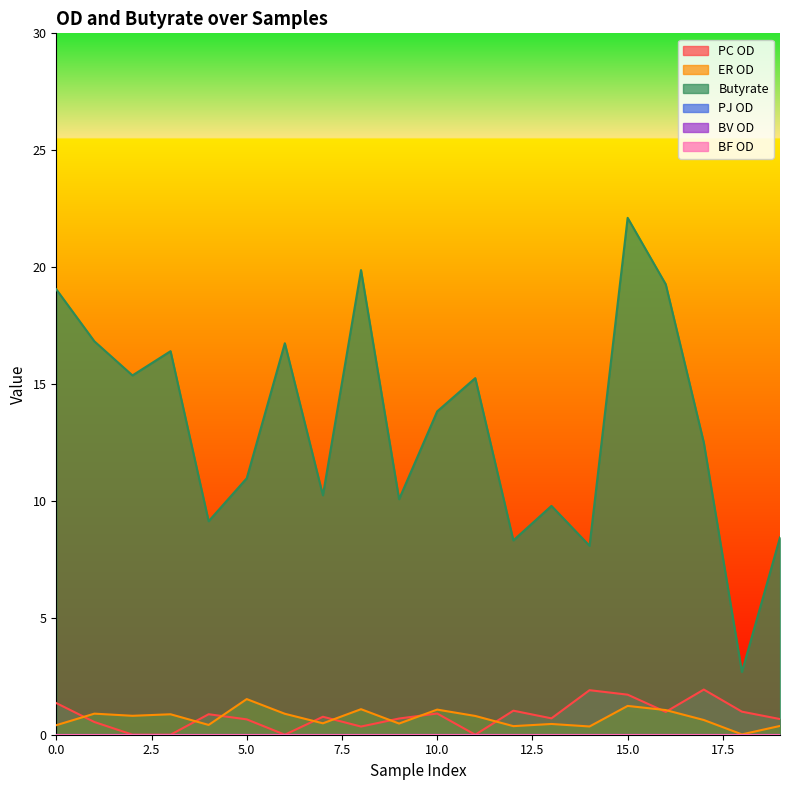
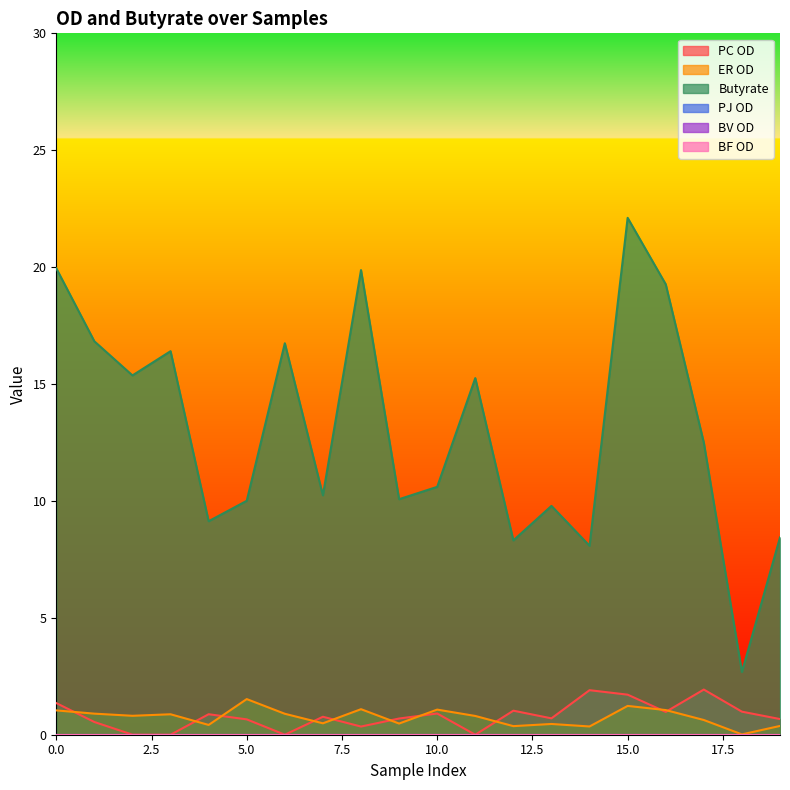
  {
    "PC OD": {
      "0.0": 1.4,
      "5.0": 0.7,
      "10.0": 0.9,
      "15.0": 1.7
    },
    "ER OD": {
-     "0.0": 0.4,
+     "0.0": 1.0,
      "5.0": 1.5,
      "10.0": 1.1,
      "15.0": 1.2
    },
    "Butyrate": {
-     "0.0": 19.1,
-     "5.0": 11.0,
-     "10.0": 13.8,
+     "0.0": 20.0,
+     "5.0": 10.0,
+     "10.0": 10.6,
      "15.0": 22.1
    },
    "BF OD": {
      "0.0": 0.0,
      "5.0": 0.0,
      "10.0": 0.0,
      "15.0": 0.0
    }
  }
